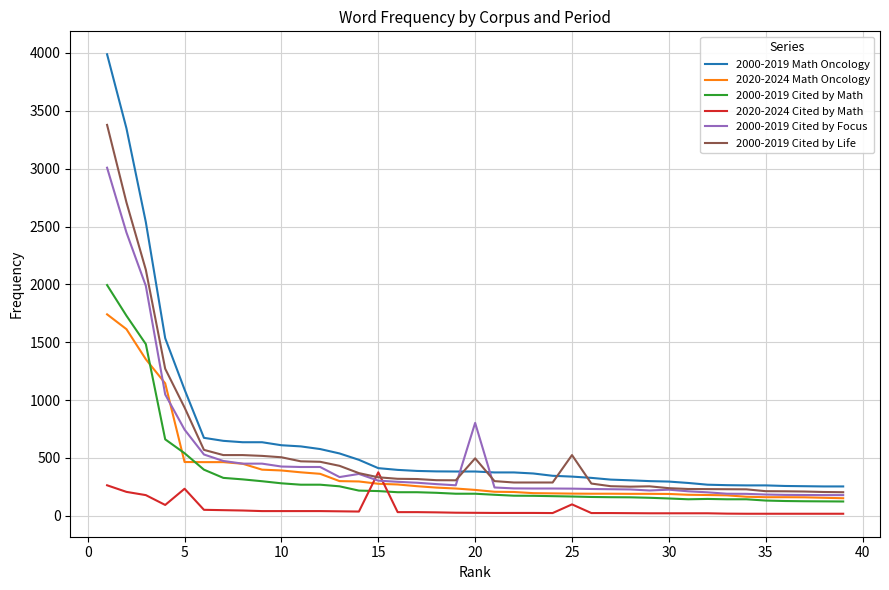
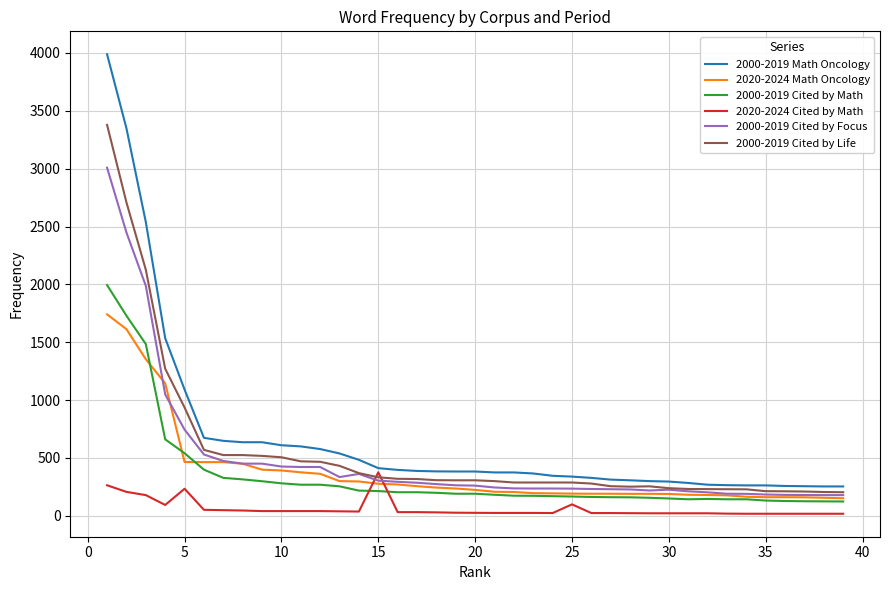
  {
    "2000-2019 Math Oncology": {
      "5": 1090,
      "10": 610,
      "15": 410,
      "20": 380,
      "25": 340,
      "30": 300,
      "35": 260
    },
    "2020-2024 Math Oncology": {
      "5": 470,
      "10": 390,
      "15": 280,
      "20": 220,
      "25": 190,
      "30": 190,
      "35": 160
    },
    "2000-2019 Cited by Math": {
      "5": 540,
      "10": 280,
      "15": 210,
      "20": 190,
      "25": 170,
      "30": 150,
      "35": 130
    },
    "2020-2024 Cited by Math": {
      "5": 230,
      "10": 40,
      "15": 380,
      "20": 30,
      "25": 100,
      "30": 20,
      "35": 20
    },
    "2000-2019 Cited by Focus": {
      "5": 750,
      "10": 430,
      "15": 300,
-     "20": 800,
+     "20": 260,
      "25": 240,
      "35": 180
    },
    "2000-2019 Cited by Life": {
      "5": 940,
      "10": 510,
      "15": 330,
-     "20": 500,
-     "25": 530,
+     "20": 310,
+     "25": 290,
      "35": 210
    }
  }
